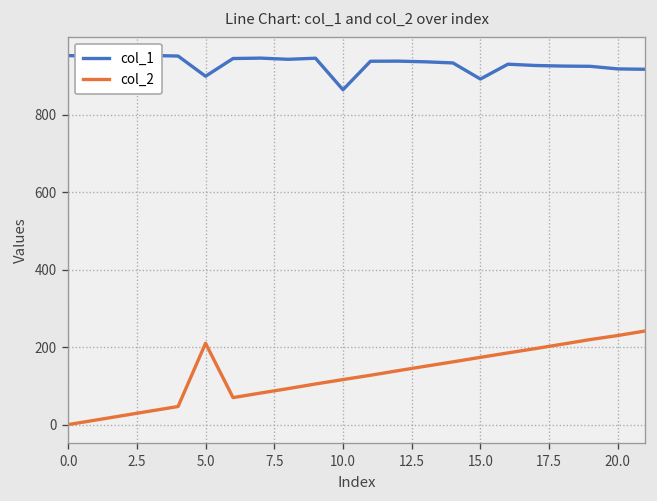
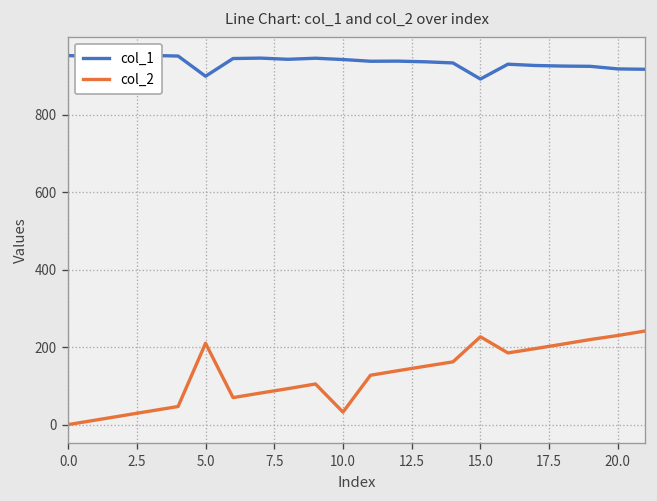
  {
    "col_1": {
      "0.0": 950,
      "5.0": 900,
-     "10.0": 860,
+     "10.0": 940,
      "15.0": 890,
      "20.0": 920
    },
    "col_2": {
      "0.0": 0,
      "5.0": 210,
-     "10.0": 120,
-     "15.0": 170,
+     "10.0": 30,
+     "15.0": 230,
      "20.0": 230
    }
  }
